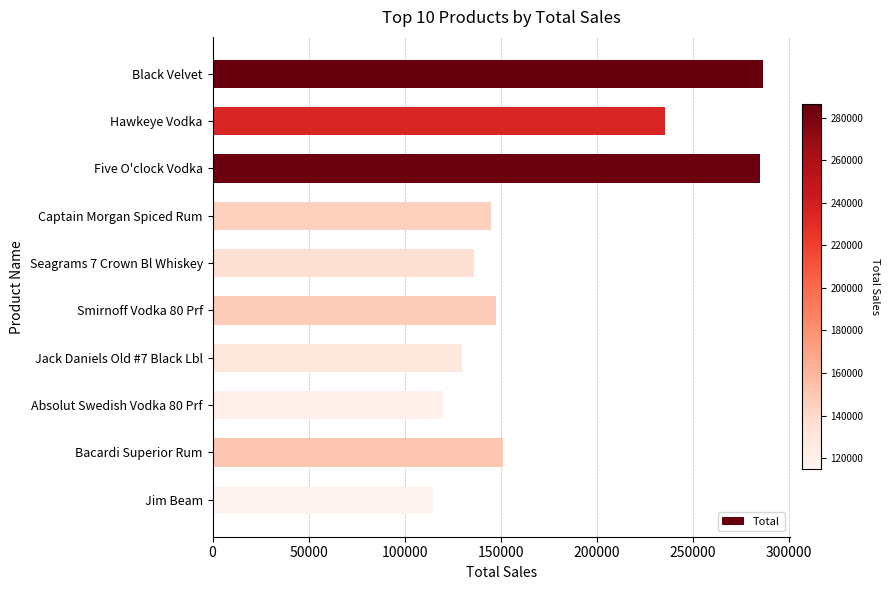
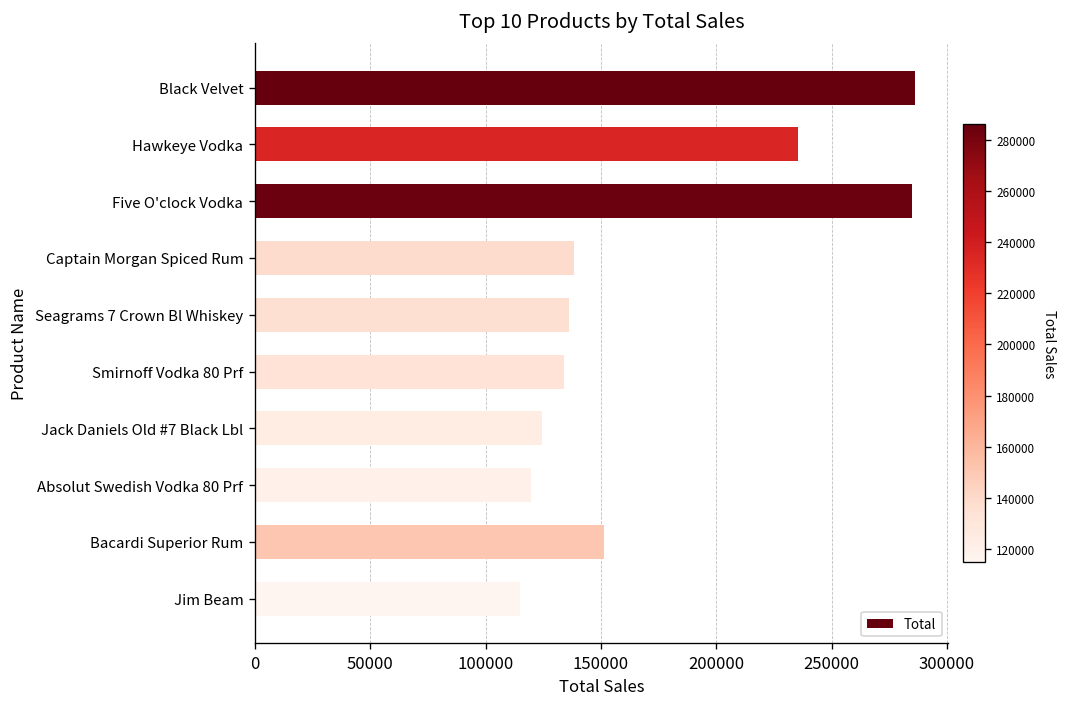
  {
    "Black Velvet": 286000,
    "Hawkeye Vodka": 235000,
    "Five O'clock Vodka": 285000,
-   "Captain Morgan Spiced Rum": 145000,
+   "Captain Morgan Spiced Rum": 138000,
    "Seagrams 7 Crown Bl Whiskey": 136000,
-   "Smirnoff Vodka 80 Prf": 147000,
-   "Jack Daniels Old #7 Black Lbl": 130000,
+   "Smirnoff Vodka 80 Prf": 134000,
+   "Jack Daniels Old #7 Black Lbl": 124000,
    "Absolut Swedish Vodka 80 Prf": 120000,
    "Bacardi Superior Rum": 151000,
    "Jim Beam": 115000
  }
